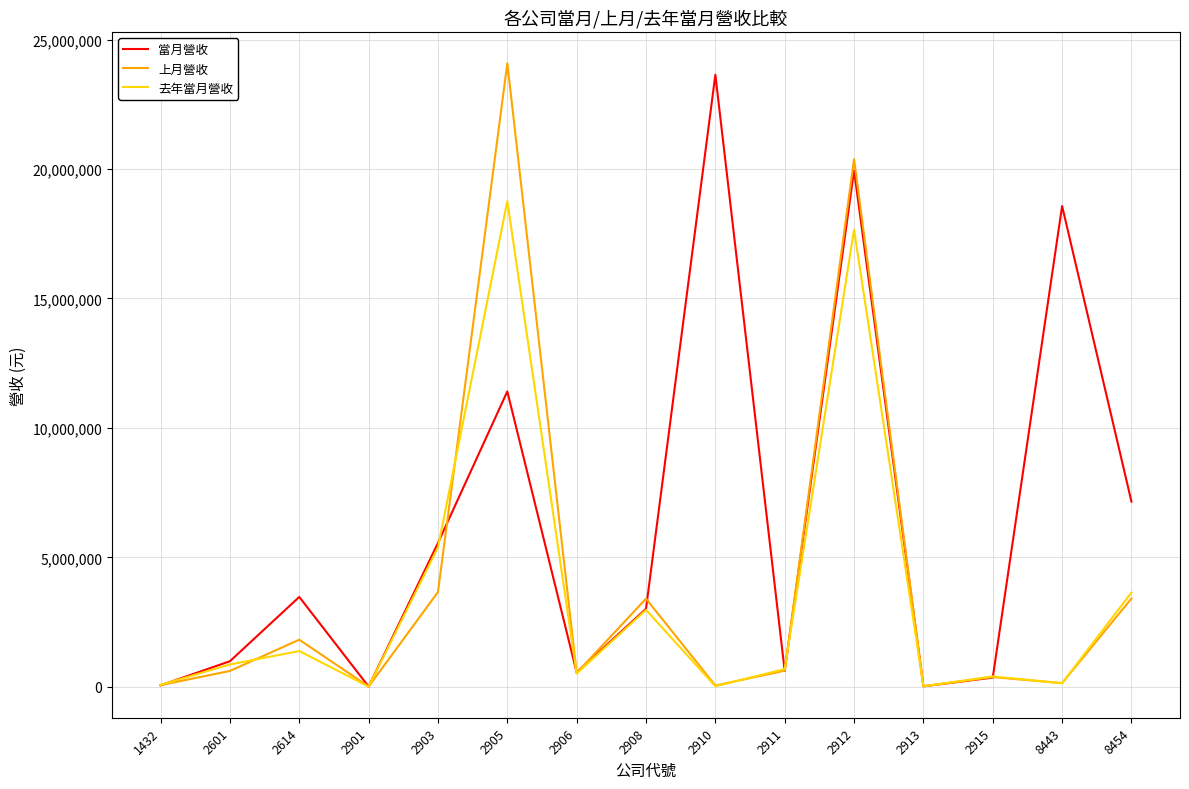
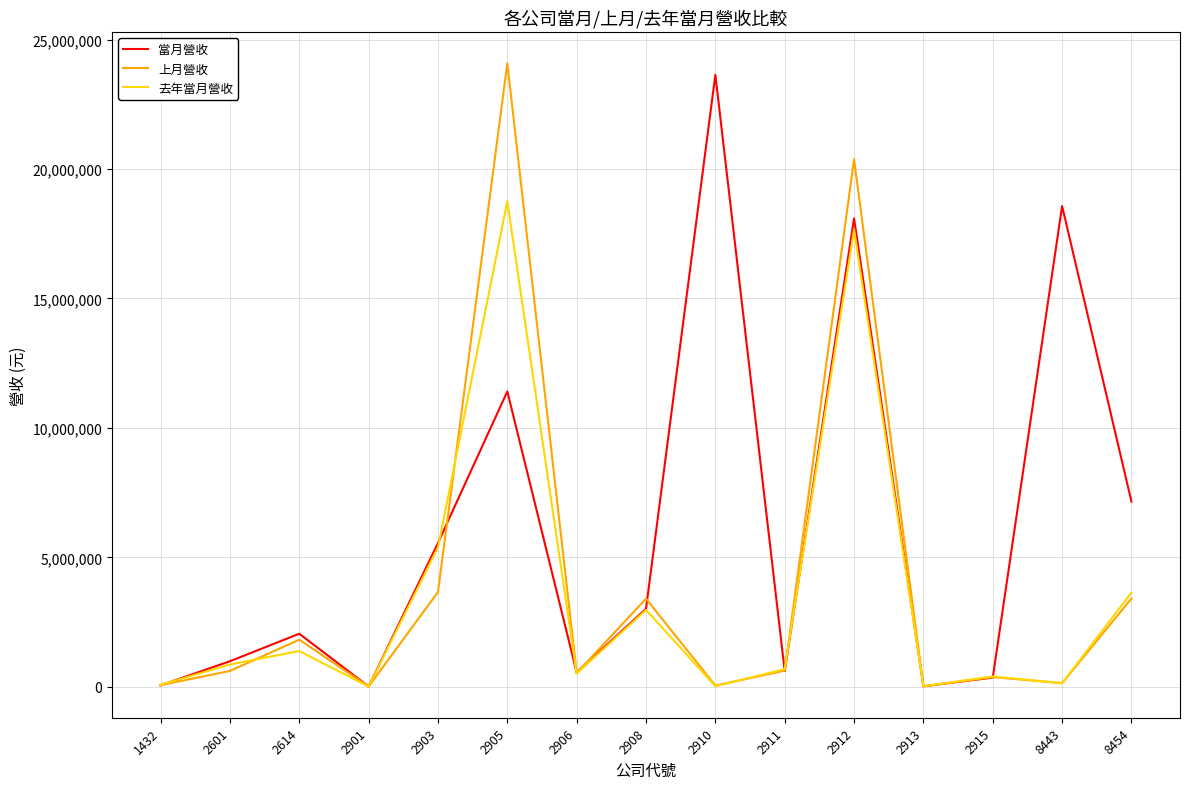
  {
    "當月營收": {
      "2601": "1,000,000",
-     "2614": "3,500,000",
+     "2614": "2,100,000",
      "2903": "5,600,000",
      "2905": "11,400,000",
      "2910": "23,600,000",
-     "2912": "19,900,000",
+     "2912": "18,100,000",
      "8443": "18,600,000",
      "8454": "7,200,000"
    }
  }
